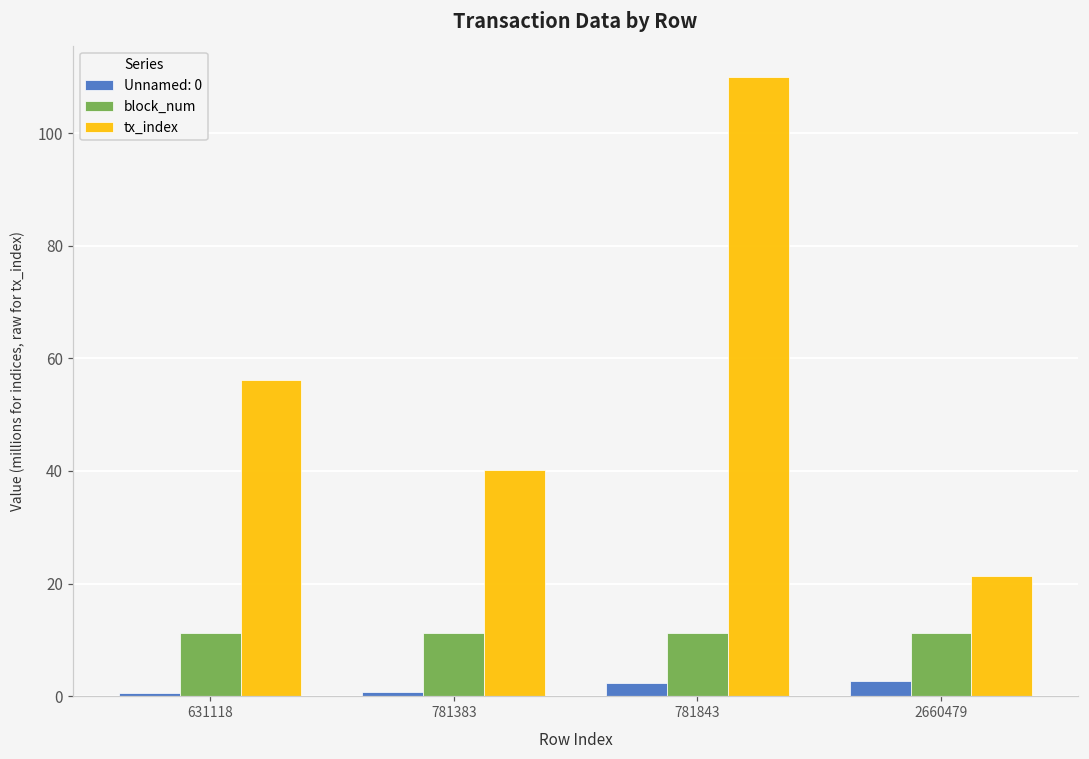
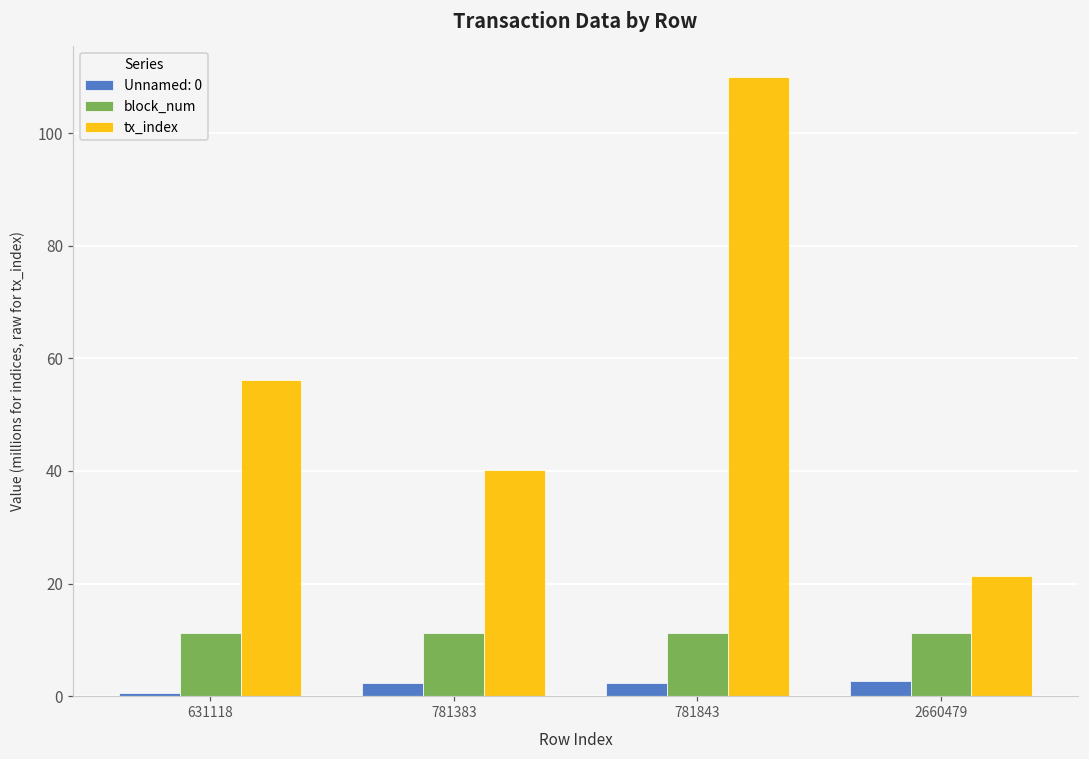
  {
    "Unnamed: 0": {
      "631118": 1,
-     "781383": 1,
+     "781383": 2,
      "781843": 2,
      "2660479": 3
    },
    "block_num": {
      "631118": 11,
      "781383": 11,
      "781843": 11,
      "2660479": 11
    },
    "tx_index": {
      "631118": 56,
      "781383": 40,
      "781843": 110,
      "2660479": 21
    }
  }
